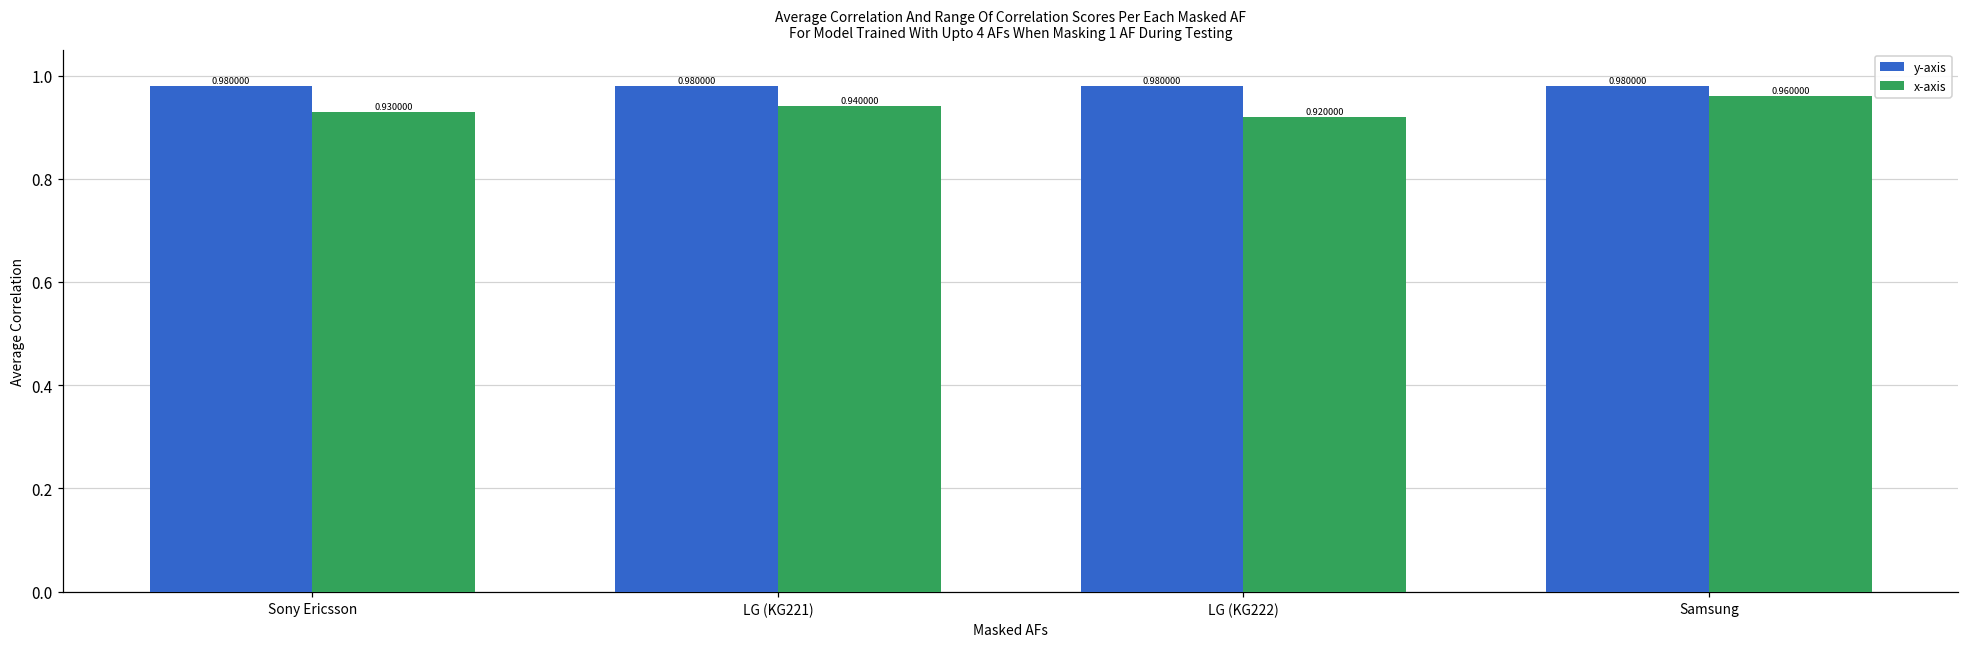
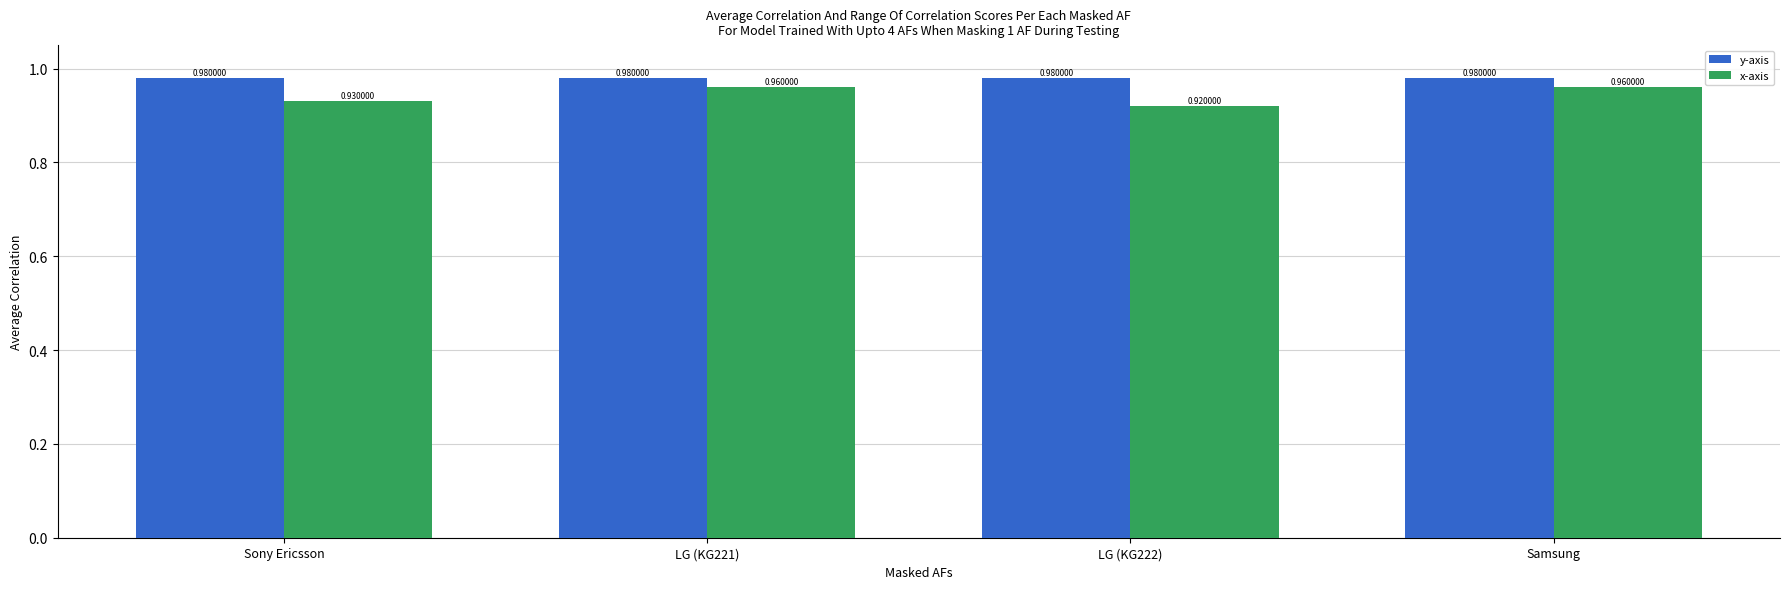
  {
    "y-axis": {
      "Sony Ericsson": 0.980000,
      "LG (KG221)": 0.980000,
      "LG (KG222)": 0.980000,
      "Samsung": 0.980000
    },
    "x-axis": {
      "Sony Ericsson": 0.930000,
-     "LG (KG221)": 0.940000,
+     "LG (KG221)": 0.960000,
      "LG (KG222)": 0.920000,
      "Samsung": 0.960000
    }
  }
